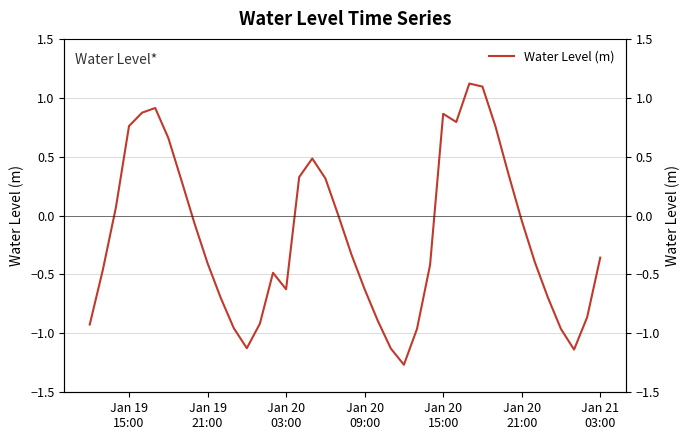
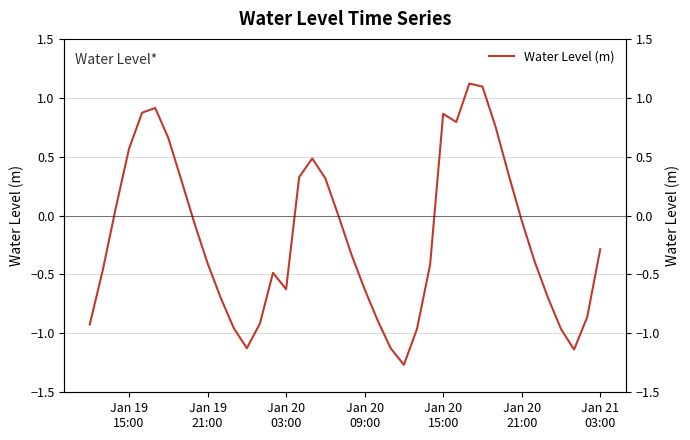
  {
-   "Jan 19 15:00": 0.76,
+   "Jan 19 15:00": 0.57,
    "Jan 19 21:00": -0.40,
    "Jan 20 03:00": -0.63,
    "Jan 20 09:00": -0.63,
    "Jan 20 15:00": 0.86,
    "Jan 20 21:00": -0.04,
-   "Jan 21 03:00": -0.36
+   "Jan 21 03:00": -0.29
  }
